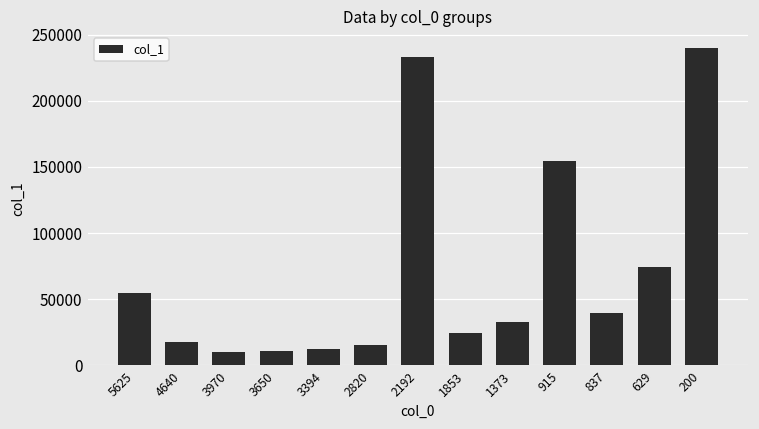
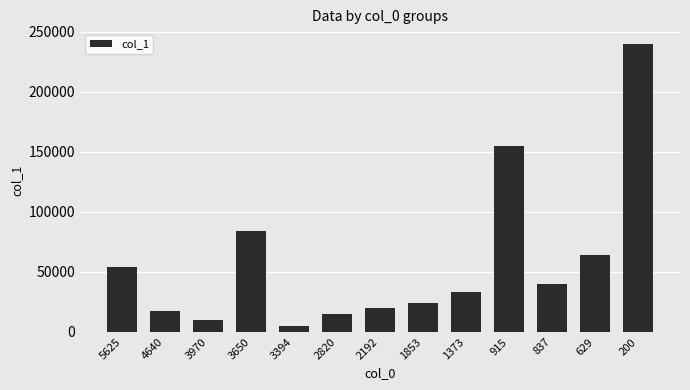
  {
    "5625": 54000,
    "4640": 17000,
    "3970": 10000,
-   "3650": 11000,
-   "3394": 12000,
+   "3650": 84000,
+   "3394": 5000,
    "2820": 15000,
-   "2192": 233000,
+   "2192": 20000,
    "1853": 24000,
    "1373": 33000,
    "915": 155000,
    "837": 40000,
-   "629": 75000,
+   "629": 64000,
    "200": 240000
  }
